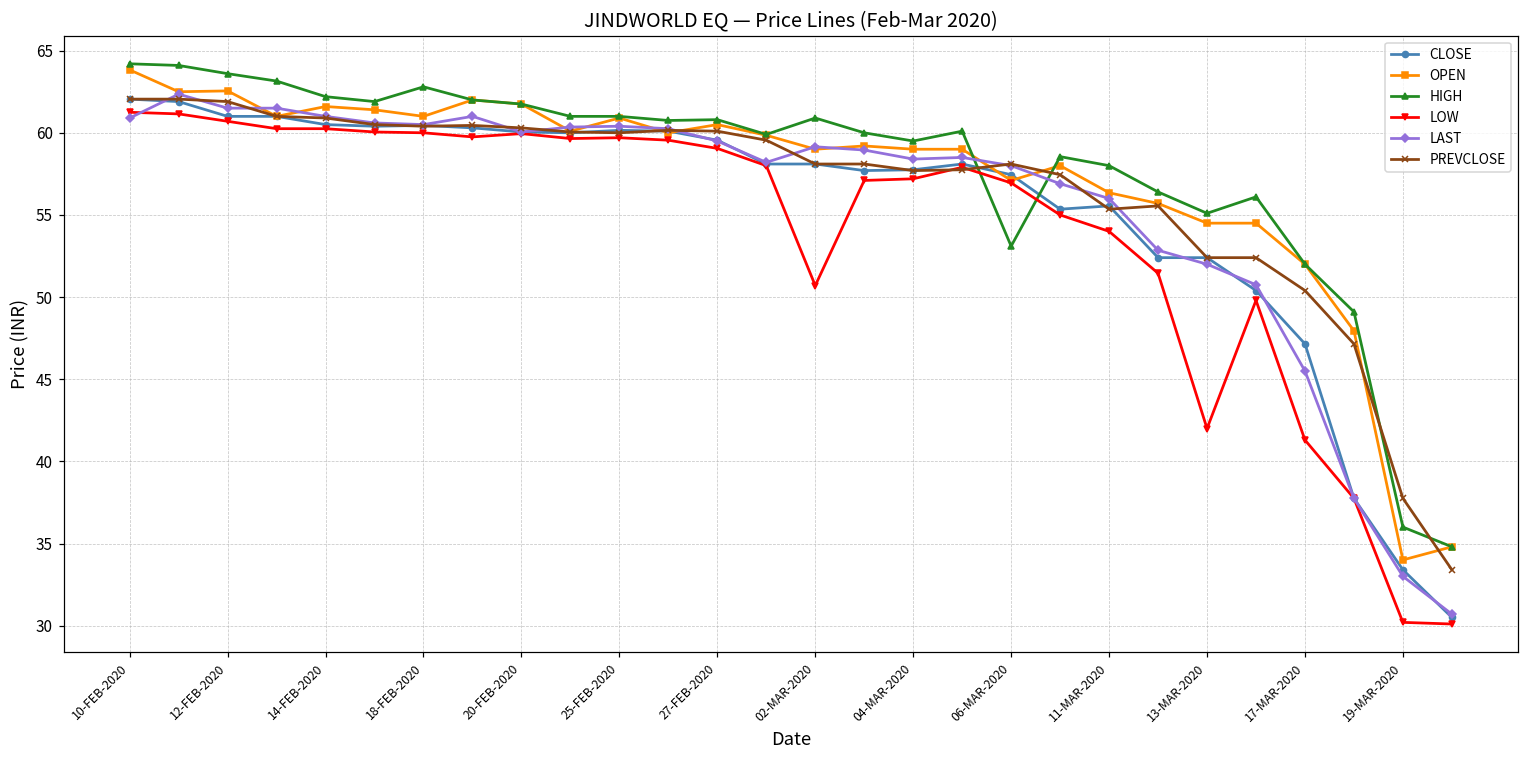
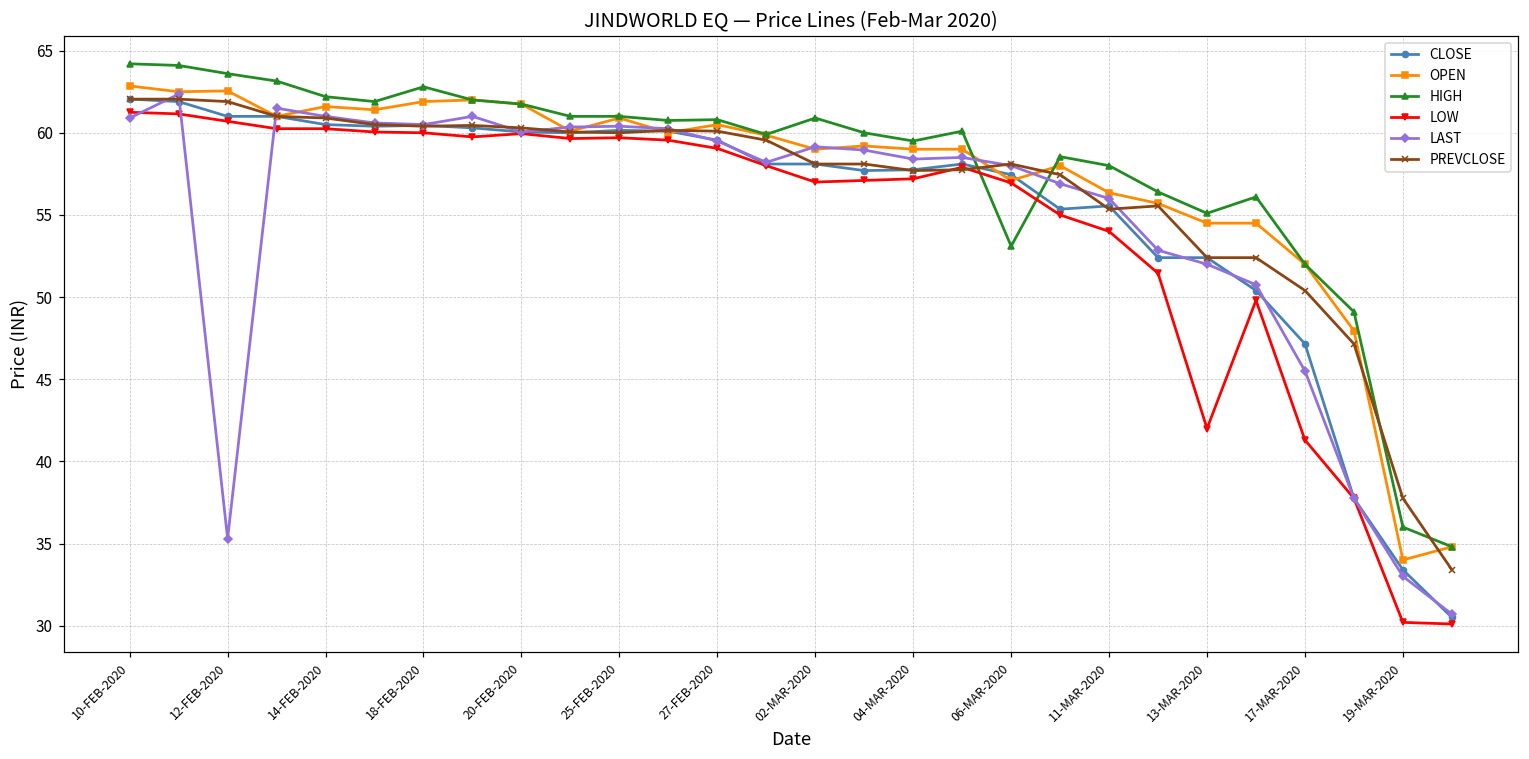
  {
    "CLOSE": {
      "12-FEB-2020": 61.0,
      "14-FEB-2020": 60.5,
      "06-MAR-2020": 57.5,
      "11-MAR-2020": 55.6,
      "17-MAR-2020": 47.2,
      "19-MAR-2020": 33.4
    },
    "OPEN": {
-     "10-FEB-2020": 63.8,
+     "10-FEB-2020": 62.9,
      "12-FEB-2020": 62.6,
      "14-FEB-2020": 61.6,
-     "18-FEB-2020": 61.0,
+     "18-FEB-2020": 61.9,
      "27-FEB-2020": 60.5,
      "04-MAR-2020": 59.0,
      "11-MAR-2020": 56.4,
      "13-MAR-2020": 54.5,
      "19-MAR-2020": 34.0
    },
    "HIGH": {
      "10-FEB-2020": 64.2,
      "12-FEB-2020": 63.6,
      "14-FEB-2020": 62.2,
      "18-FEB-2020": 62.8,
      "27-FEB-2020": 60.8,
      "02-MAR-2020": 60.9,
      "04-MAR-2020": 59.5,
      "06-MAR-2020": 53.1,
      "11-MAR-2020": 58.0,
      "13-MAR-2020": 55.1,
      "19-MAR-2020": 36.0
    },
    "LOW": {
      "10-FEB-2020": 61.3,
      "12-FEB-2020": 60.7,
      "14-FEB-2020": 60.3,
      "18-FEB-2020": 60.0,
      "25-FEB-2020": 59.7,
      "27-FEB-2020": 59.1,
-     "02-MAR-2020": 50.7,
+     "02-MAR-2020": 57.0,
      "04-MAR-2020": 57.2,
      "11-MAR-2020": 54.0,
      "13-MAR-2020": 42.0,
      "17-MAR-2020": 41.3,
      "19-MAR-2020": 30.2
    },
    "LAST": {
      "10-FEB-2020": 60.9,
-     "12-FEB-2020": 61.5,
+     "12-FEB-2020": 35.3,
      "25-FEB-2020": 60.4,
      "04-MAR-2020": 58.4,
      "11-MAR-2020": 56.0,
      "13-MAR-2020": 52.0,
      "17-MAR-2020": 45.5,
      "19-MAR-2020": 33.0
    },
    "PREVCLOSE": {
      "12-FEB-2020": 61.9,
      "20-FEB-2020": 60.3,
      "27-FEB-2020": 60.1,
      "11-MAR-2020": 55.4,
      "17-MAR-2020": 50.4,
      "19-MAR-2020": 37.8
    }
  }
